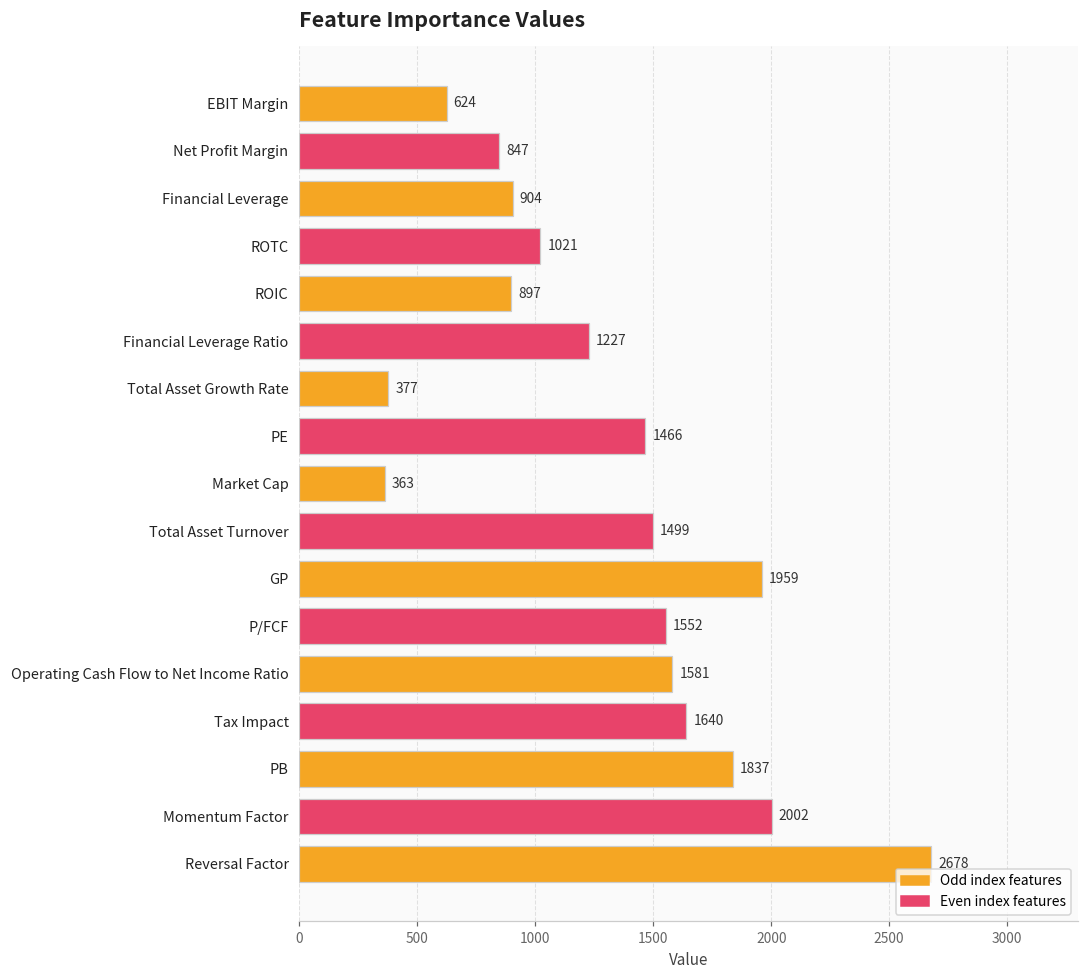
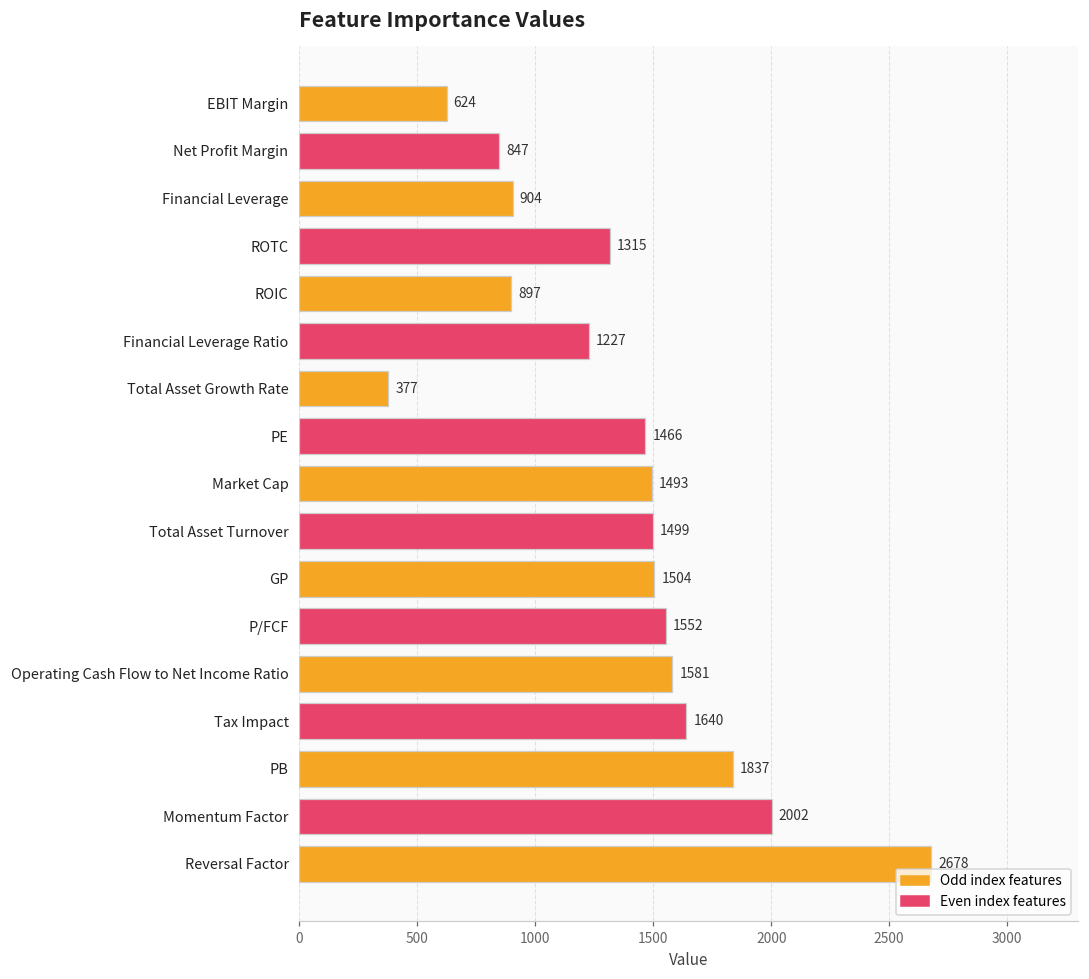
  {
    "EBIT Margin": 624,
    "Net Profit Margin": 847,
    "Financial Leverage": 904,
-   "ROTC": 1021,
+   "ROTC": 1315,
    "ROIC": 897,
    "Financial Leverage Ratio": 1227,
    "Total Asset Growth Rate": 377,
    "PE": 1466,
-   "Market Cap": 363,
+   "Market Cap": 1493,
    "Total Asset Turnover": 1499,
-   "GP": 1959,
+   "GP": 1504,
    "P/FCF": 1552,
    "Operating Cash Flow to Net Income Ratio": 1581,
    "Tax Impact": 1640,
    "PB": 1837,
    "Momentum Factor": 2002
  }
